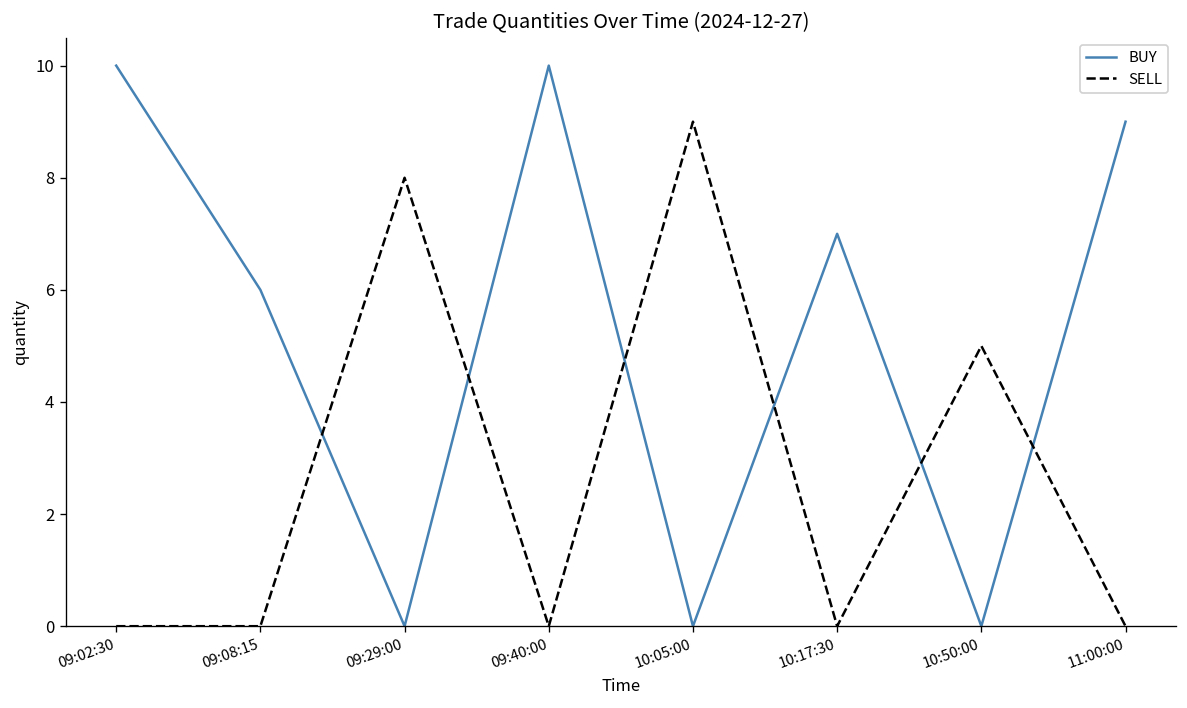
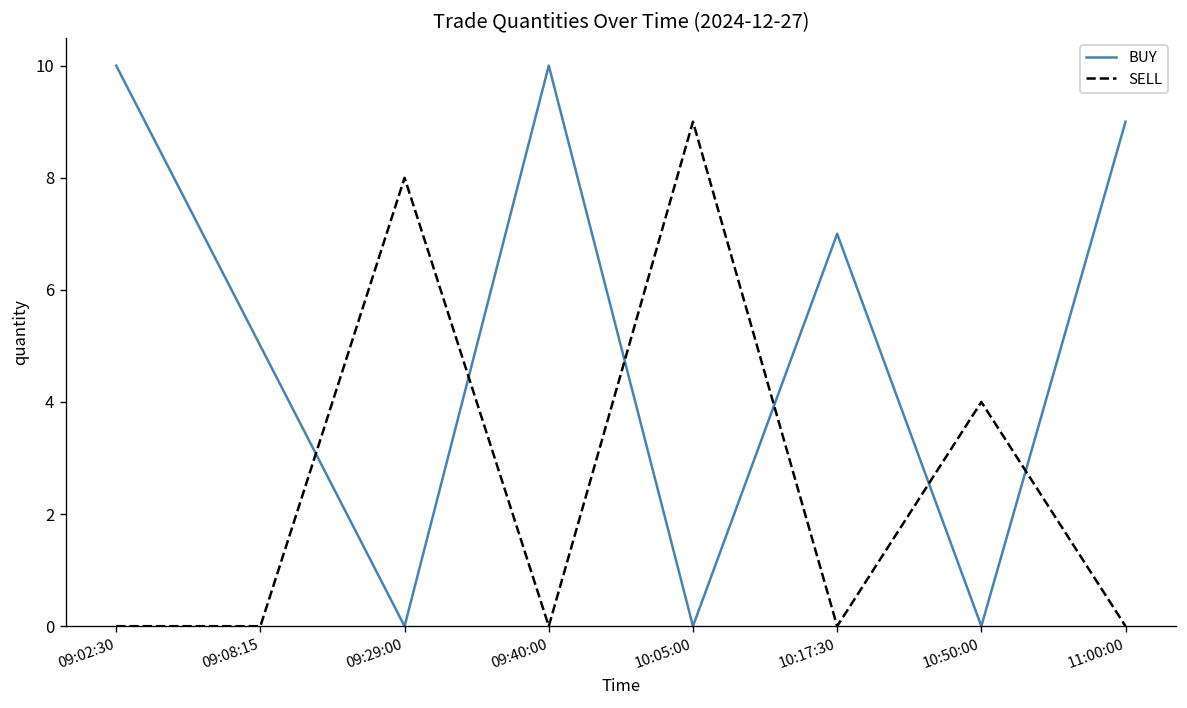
  {
    "BUY": {
      "09:02:30": 10,
-     "09:08:15": 6,
+     "09:08:15": 5,
      "09:29:00": 0,
      "09:40:00": 10,
      "10:05:00": 0,
      "10:17:30": 7,
      "10:50:00": 0,
      "11:00:00": 9
    },
    "SELL": {
      "09:02:30": 0,
      "09:08:15": 0,
      "09:29:00": 8,
      "09:40:00": 0,
      "10:05:00": 9,
      "10:17:30": 0,
-     "10:50:00": 5,
+     "10:50:00": 4,
      "11:00:00": 0
    }
  }
